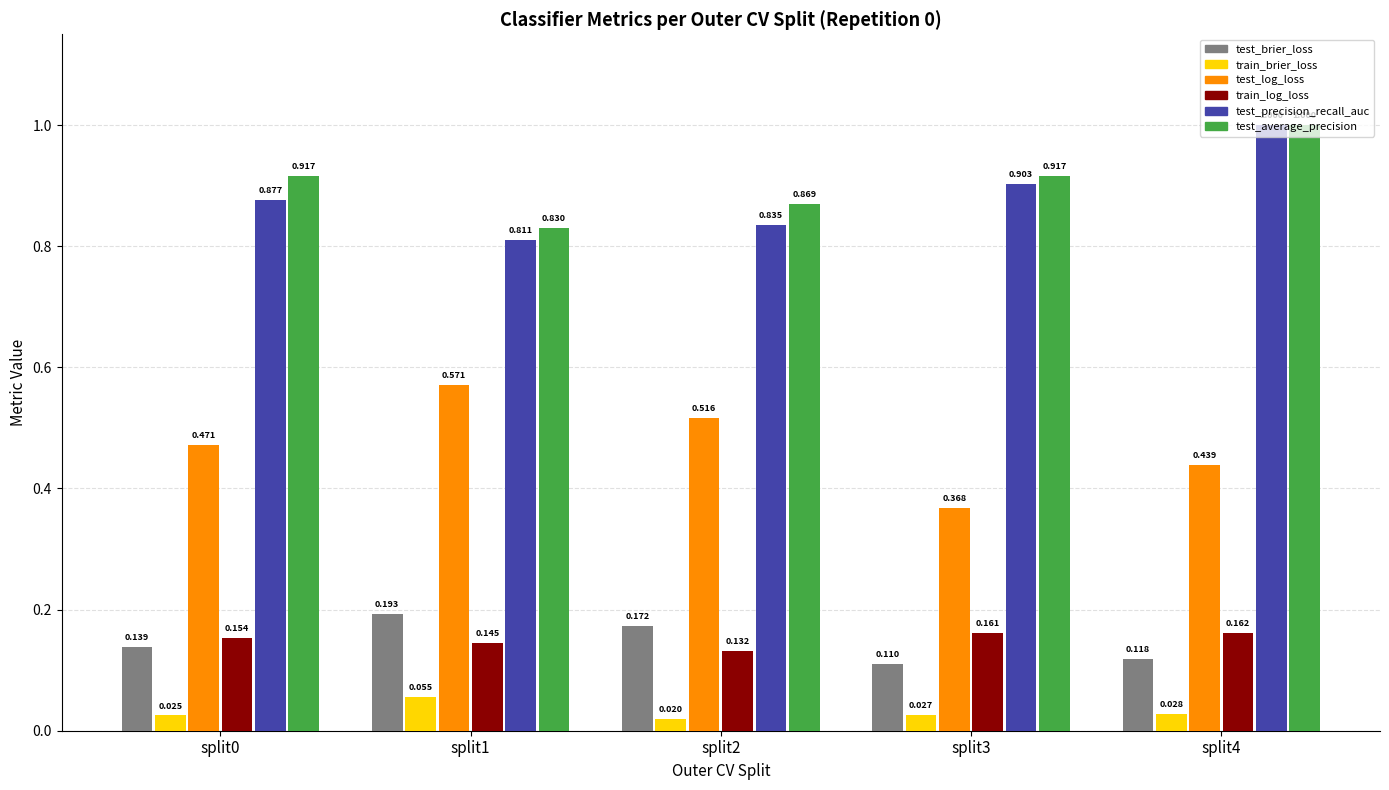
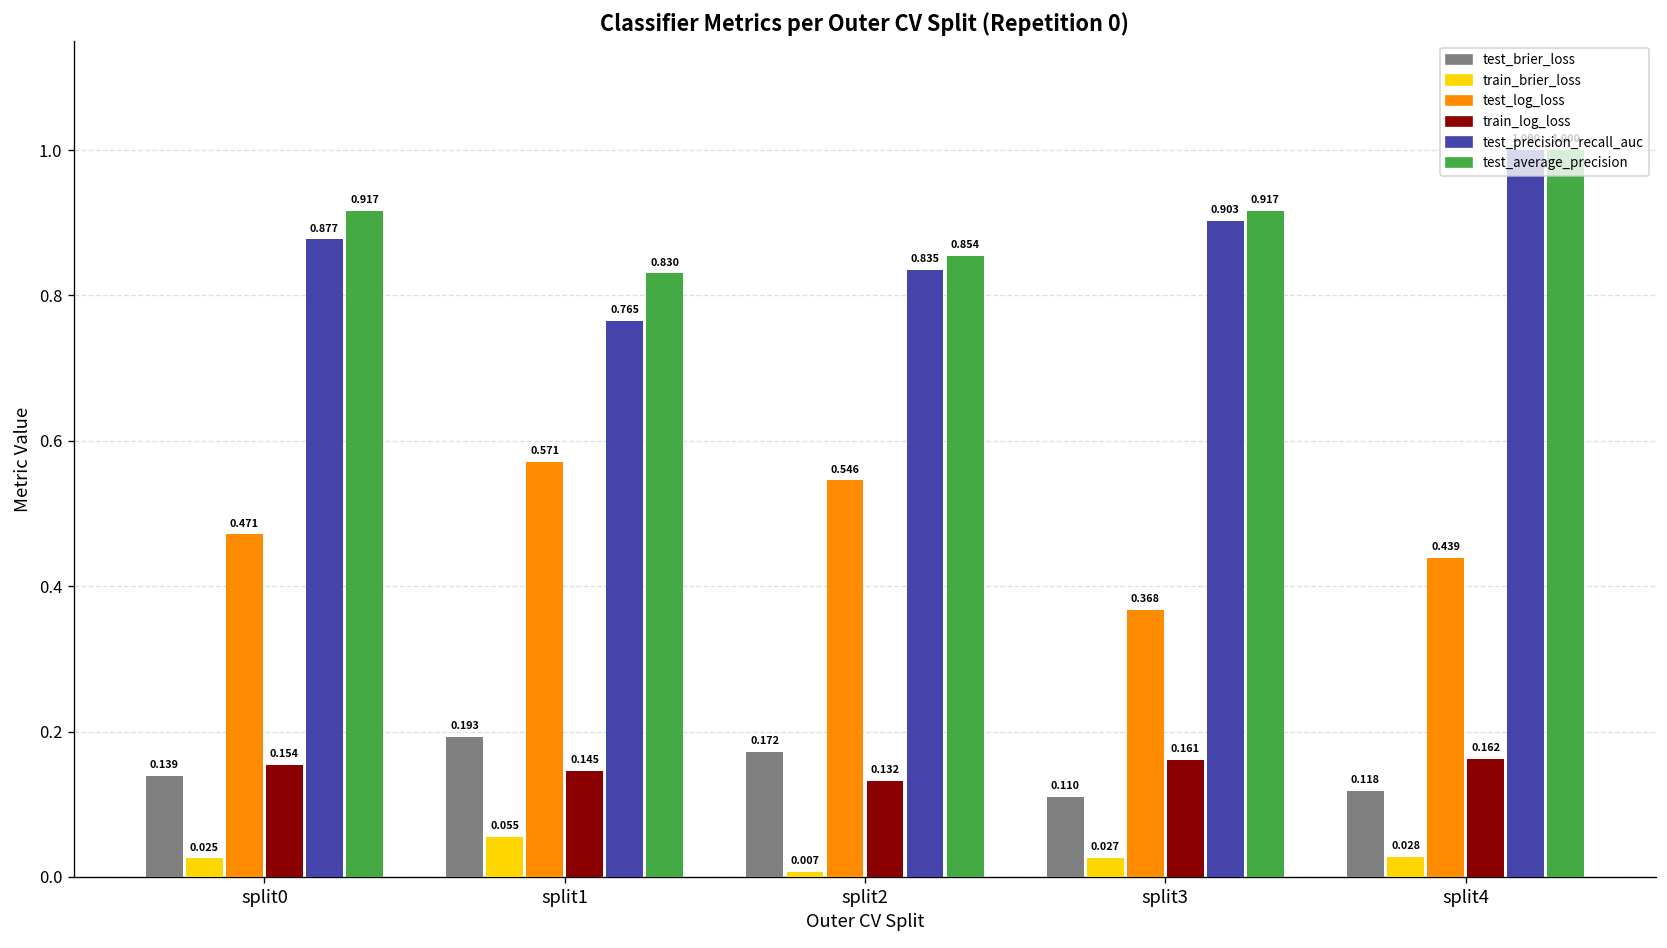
  {
    "test_brier_loss": {
      "split0": 0.139,
      "split1": 0.193,
      "split2": 0.172,
      "split3": 0.110,
      "split4": 0.118
    },
    "train_brier_loss": {
      "split0": 0.025,
      "split1": 0.055,
-     "split2": 0.020,
+     "split2": 0.007,
      "split3": 0.027,
      "split4": 0.028
    },
    "test_log_loss": {
      "split0": 0.471,
      "split1": 0.571,
-     "split2": 0.516,
+     "split2": 0.546,
      "split3": 0.368,
      "split4": 0.439
    },
    "train_log_loss": {
      "split0": 0.154,
      "split1": 0.145,
      "split2": 0.132,
      "split3": 0.161,
      "split4": 0.162
    },
    "test_precision_recall_auc": {
      "split0": 0.877,
-     "split1": 0.811,
+     "split1": 0.765,
      "split2": 0.835,
      "split3": 0.903
    },
    "test_average_precision": {
      "split0": 0.917,
      "split1": 0.830,
-     "split2": 0.869,
+     "split2": 0.854,
      "split3": 0.917
    }
  }
